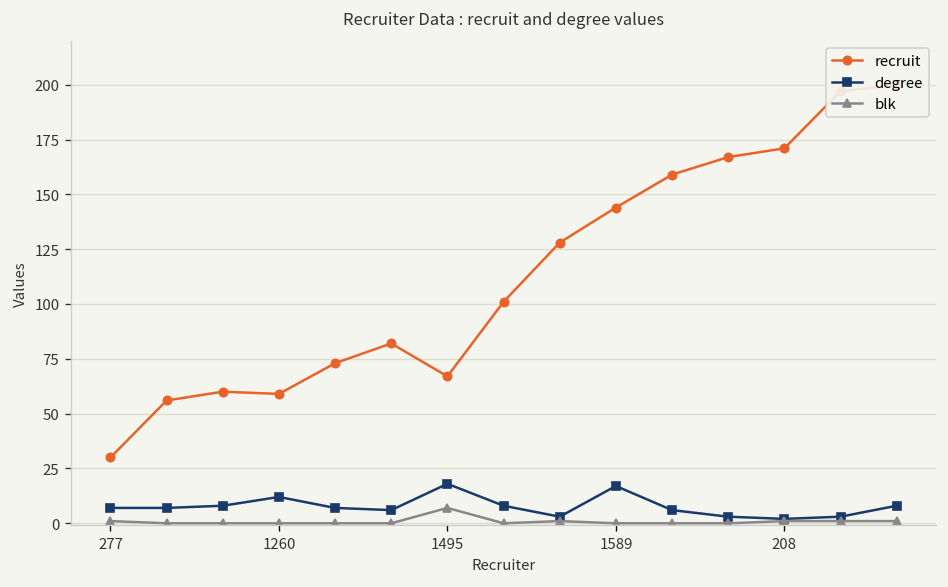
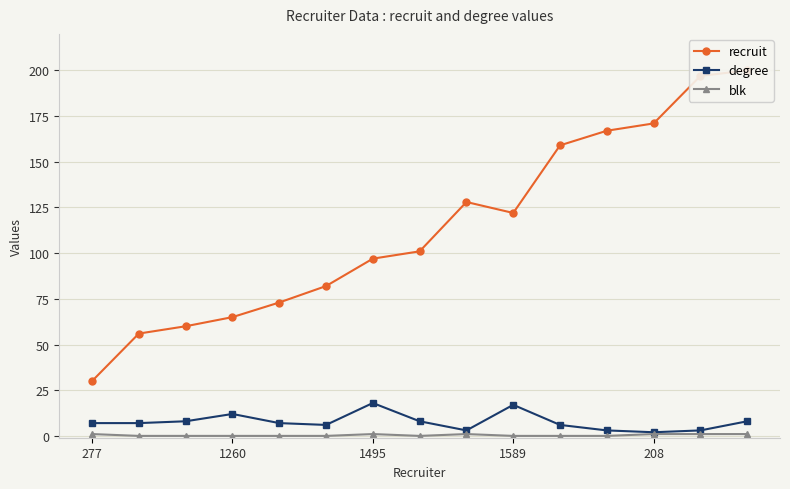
  {
    "recruit": {
      "277": 30,
-     "1260": 59,
-     "1495": 67,
-     "1589": 144,
+     "1260": 65,
+     "1495": 97,
+     "1589": 122,
      "208": 171
    },
    "degree": {
      "277": 7,
      "1260": 12,
      "1495": 18,
      "1589": 17
    },
    "blk": {
      "277": 1,
      "1260": 0,
-     "1495": 7,
+     "1495": 1,
      "1589": 0
    }
  }
